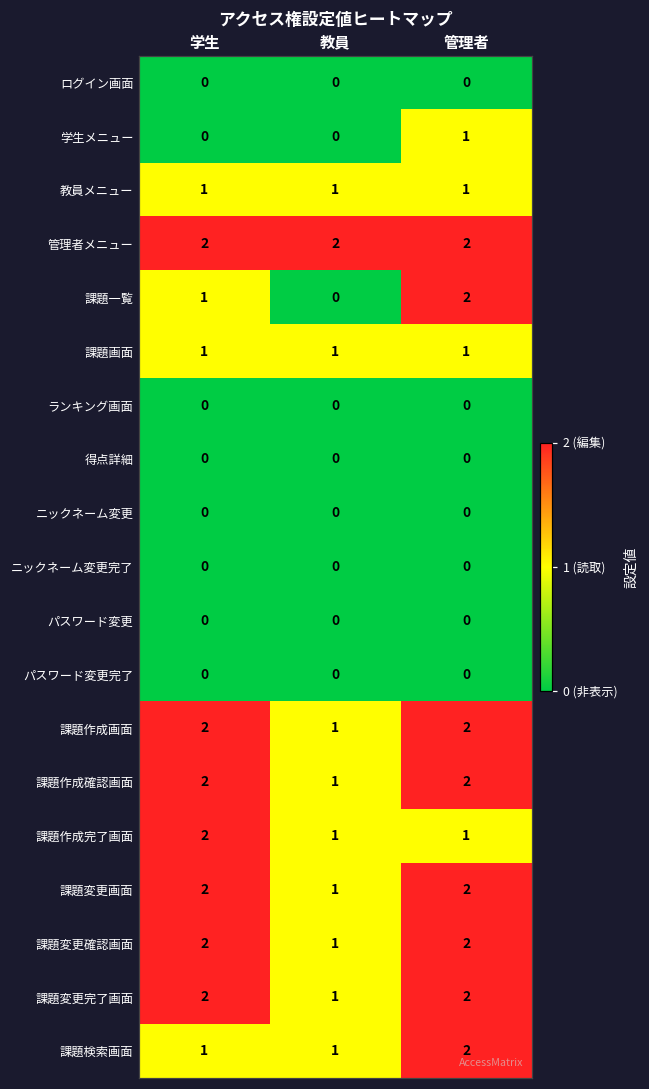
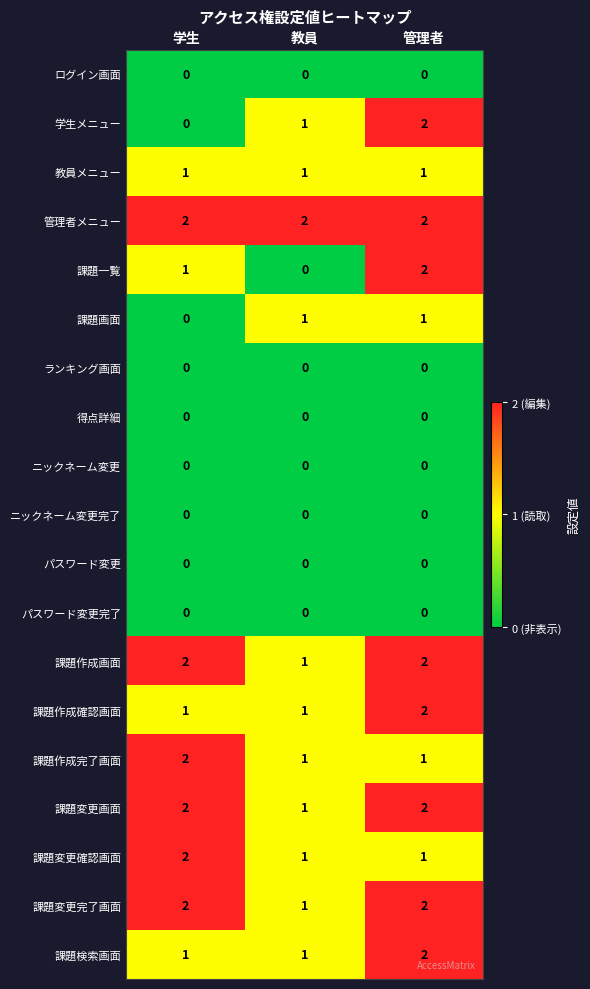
  {
    "ログイン画面": {
      "学生": 0,
      "教員": 0,
      "管理者": 0
    },
    "学生メニュー": {
      "学生": 0,
-     "教員": 0,
-     "管理者": 1
+     "教員": 1,
+     "管理者": 2
    },
    "教員メニュー": {
      "学生": 1,
      "教員": 1,
      "管理者": 1
    },
    "管理者メニュー": {
      "学生": 2,
      "教員": 2,
      "管理者": 2
    },
    "課題一覧": {
      "学生": 1,
      "教員": 0,
      "管理者": 2
    },
    "課題画面": {
-     "学生": 1,
+     "学生": 0,
      "教員": 1,
      "管理者": 1
    },
    "ランキング画面": {
      "学生": 0,
      "教員": 0,
      "管理者": 0
    },
    "得点詳細": {
      "学生": 0,
      "教員": 0,
      "管理者": 0
    },
    "ニックネーム変更": {
      "学生": 0,
      "教員": 0,
      "管理者": 0
    },
    "ニックネーム変更完了": {
      "学生": 0,
      "教員": 0,
      "管理者": 0
    },
    "パスワード変更": {
      "学生": 0,
      "教員": 0,
      "管理者": 0
    },
    "パスワード変更完了": {
      "学生": 0,
      "教員": 0,
      "管理者": 0
    },
    "課題作成画面": {
      "学生": 2,
      "教員": 1,
      "管理者": 2
    },
    "課題作成確認画面": {
-     "学生": 2,
+     "学生": 1,
      "教員": 1,
      "管理者": 2
    },
    "課題作成完了画面": {
      "学生": 2,
      "教員": 1,
      "管理者": 1
    },
    "課題変更画面": {
      "学生": 2,
      "教員": 1,
      "管理者": 2
    },
    "課題変更確認画面": {
      "学生": 2,
      "教員": 1,
-     "管理者": 2
+     "管理者": 1
    },
    "課題変更完了画面": {
      "学生": 2,
      "教員": 1,
      "管理者": 2
    },
    "課題検索画面": {
      "学生": 1,
      "教員": 1
    }
  }
